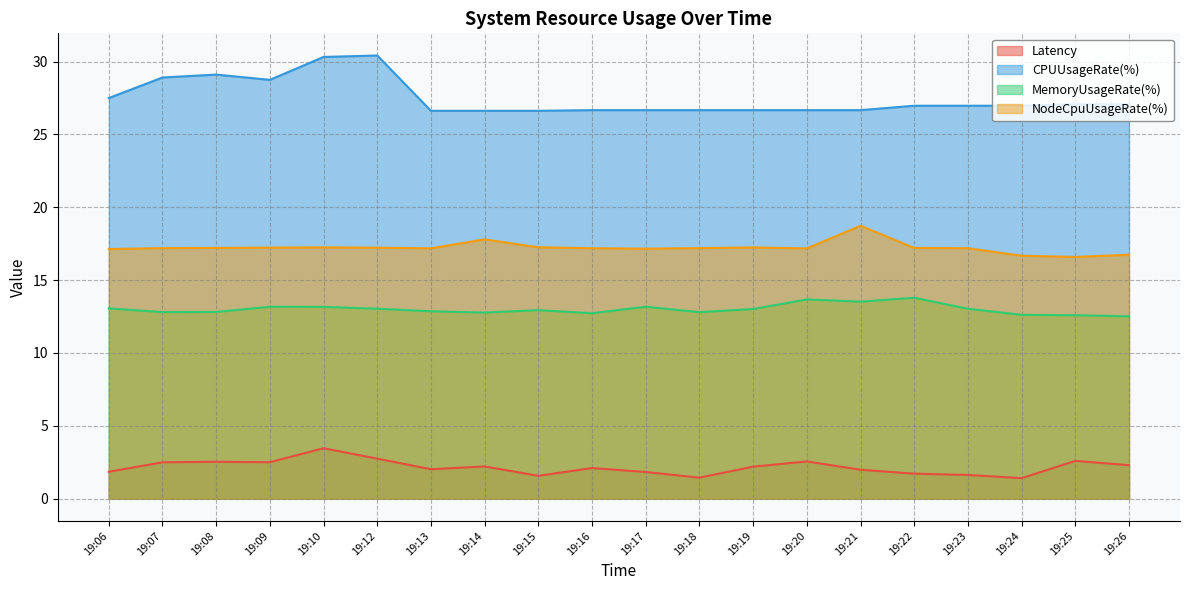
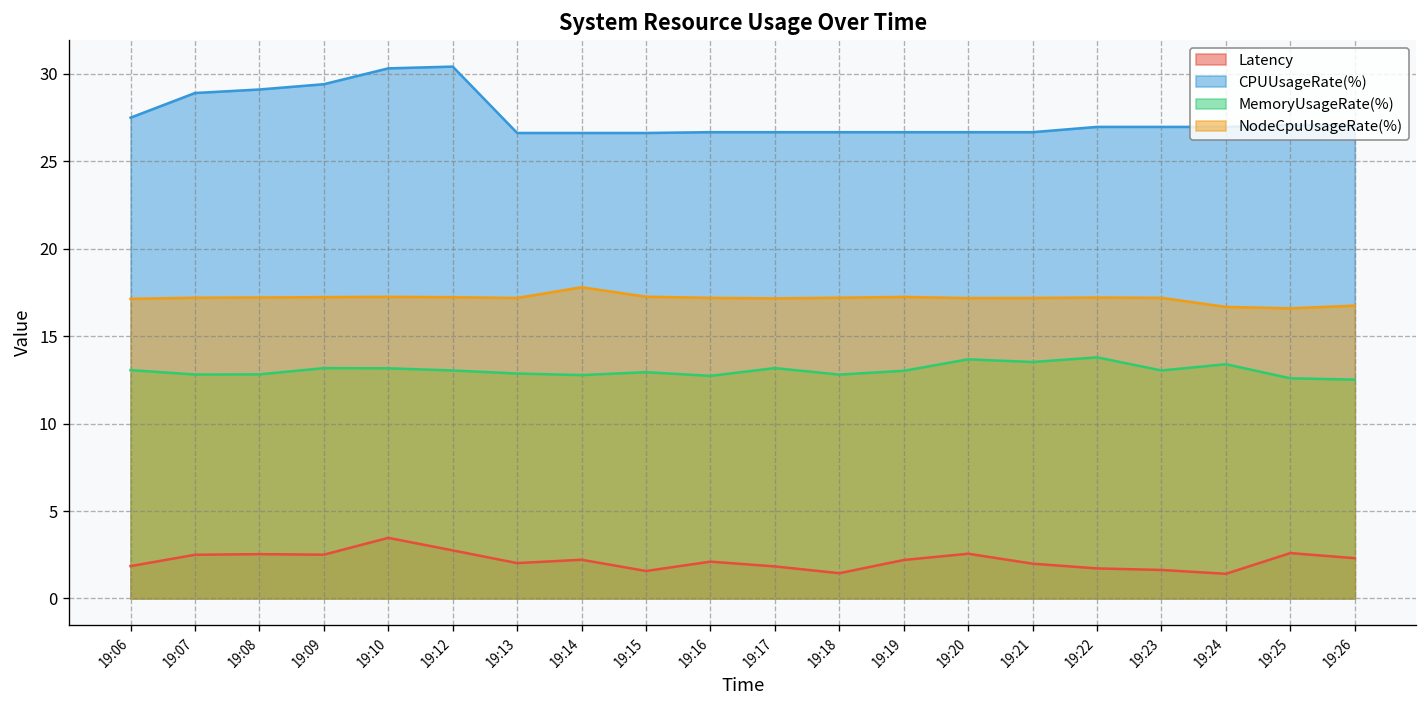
  {
    "Latency": {
      "19:06": 1.8,
      "19:07": 2.5,
      "19:08": 2.5,
      "19:09": 2.5,
      "19:10": 3.5,
      "19:12": 2.7,
      "19:13": 2.0,
      "19:14": 2.2,
      "19:15": 1.6,
      "19:16": 2.1,
      "19:17": 1.8,
      "19:18": 1.4,
      "19:19": 2.2,
      "19:20": 2.6,
      "19:21": 2.0,
      "19:22": 1.7,
      "19:23": 1.6,
      "19:24": 1.4,
      "19:25": 2.6,
      "19:26": 2.3
    },
    "CPUUsageRate(%)": {
      "19:06": 27.5,
      "19:07": 28.9,
      "19:08": 29.1,
-     "19:09": 28.7,
+     "19:09": 29.4,
      "19:10": 30.3,
      "19:12": 30.4,
      "19:13": 26.6,
      "19:14": 26.6,
      "19:15": 26.6,
      "19:16": 26.7,
      "19:17": 26.7,
      "19:18": 26.7,
      "19:19": 26.7,
      "19:20": 26.7,
      "19:21": 26.7,
      "19:22": 27.0,
      "19:23": 27.0
    },
    "MemoryUsageRate(%)": {
      "19:06": 13.1,
      "19:07": 12.8,
      "19:08": 12.8,
      "19:09": 13.2,
      "19:10": 13.2,
      "19:12": 13.0,
      "19:13": 12.9,
      "19:14": 12.8,
      "19:15": 12.9,
      "19:16": 12.7,
      "19:17": 13.2,
      "19:18": 12.8,
      "19:19": 13.0,
      "19:20": 13.7,
      "19:21": 13.5,
      "19:22": 13.8,
      "19:23": 13.0,
-     "19:24": 12.6,
+     "19:24": 13.4,
      "19:25": 12.6,
      "19:26": 12.5
    },
    "NodeCpuUsageRate(%)": {
      "19:06": 17.1,
      "19:07": 17.2,
      "19:08": 17.2,
      "19:09": 17.2,
      "19:10": 17.2,
      "19:12": 17.2,
      "19:13": 17.2,
      "19:14": 17.8,
      "19:15": 17.3,
      "19:16": 17.2,
      "19:17": 17.2,
      "19:18": 17.2,
      "19:19": 17.2,
      "19:20": 17.2,
-     "19:21": 18.7,
+     "19:21": 17.2,
      "19:22": 17.2,
      "19:23": 17.2,
      "19:24": 16.7,
      "19:25": 16.6,
      "19:26": 16.7
    }
  }
